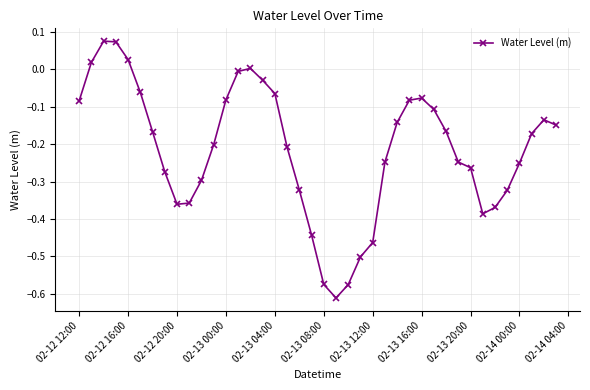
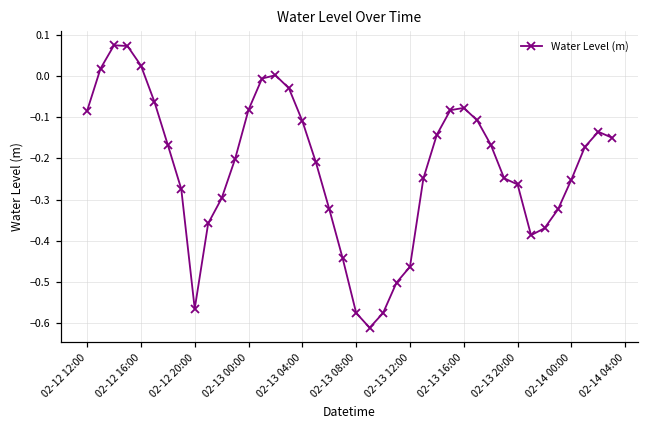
  {
    "02-12 12:00": -0.08,
    "02-12 16:00": 0.03,
-   "02-12 20:00": -0.36,
+   "02-12 20:00": -0.56,
    "02-13 00:00": -0.08,
-   "02-13 04:00": -0.07,
+   "02-13 04:00": -0.11,
    "02-13 08:00": -0.58,
    "02-13 12:00": -0.46,
    "02-13 16:00": -0.08,
    "02-13 20:00": -0.26,
    "02-14 00:00": -0.25
  }
